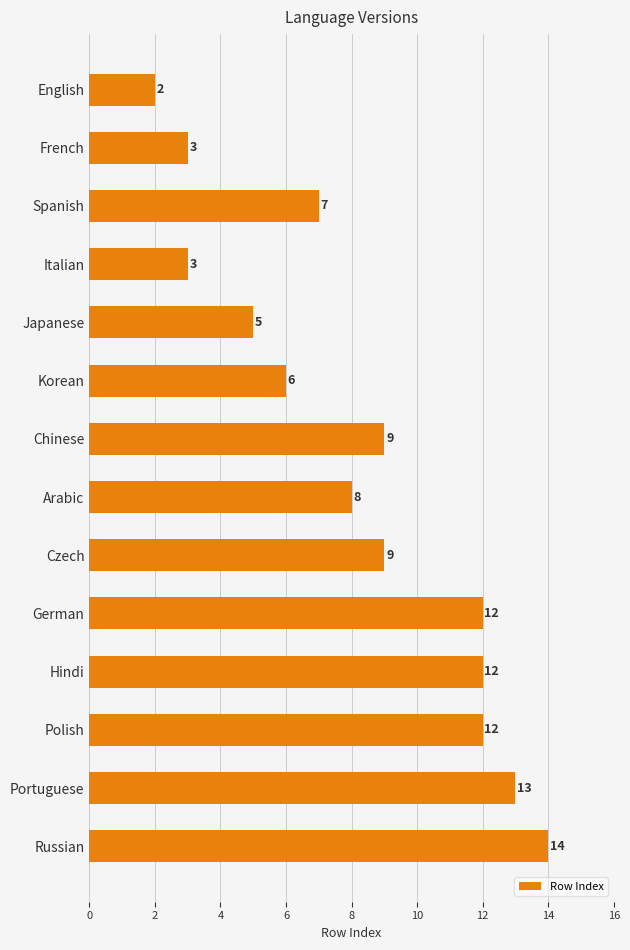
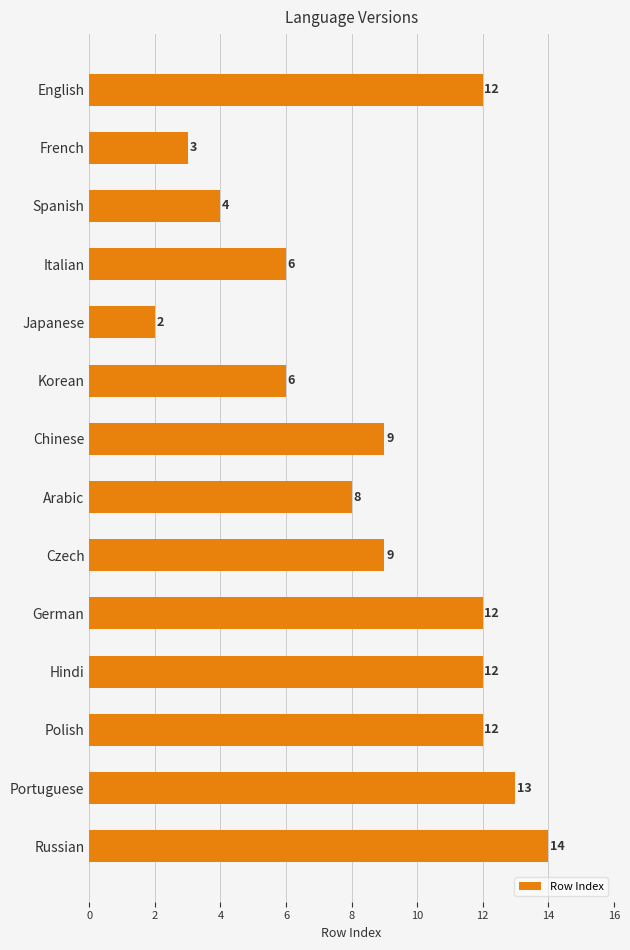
  {
-   "English": 2,
+   "English": 12,
    "French": 3,
-   "Spanish": 7,
-   "Italian": 3,
-   "Japanese": 5,
+   "Spanish": 4,
+   "Italian": 6,
+   "Japanese": 2,
    "Korean": 6,
    "Chinese": 9,
    "Arabic": 8,
    "Czech": 9,
    "German": 12,
    "Hindi": 12,
    "Polish": 12,
    "Portuguese": 13,
    "Russian": 14
  }
